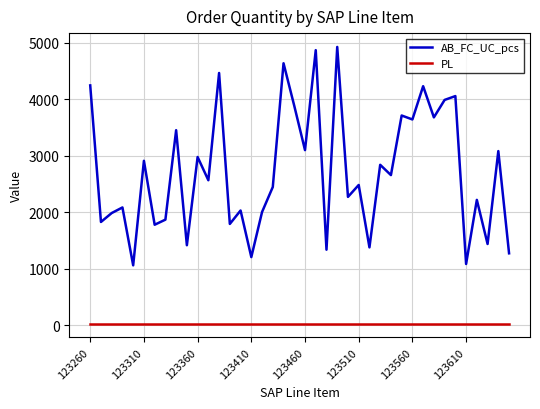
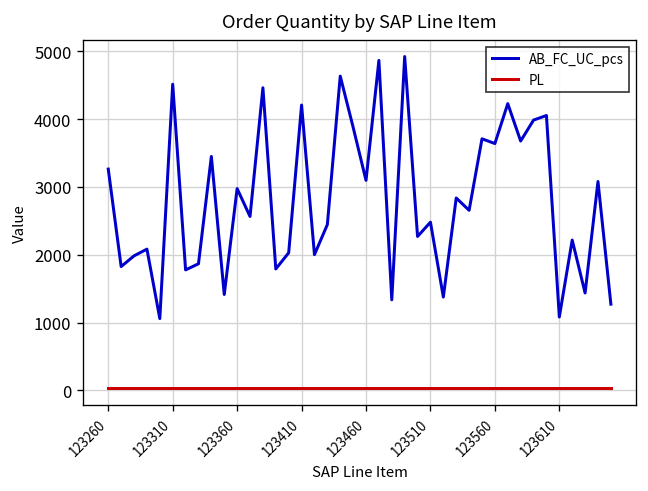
  {
    "AB_FC_UC_pcs": {
-     "123260": 4200,
-     "123310": 2900,
+     "123260": 3300,
+     "123310": 4500,
      "123360": 3000,
-     "123410": 1200,
+     "123410": 4200,
      "123460": 3100,
      "123510": 2500,
      "123560": 3600,
      "123610": 1100
    },
    "PL": {
      "123260": 0,
      "123310": 0,
      "123360": 0,
      "123410": 0,
      "123460": 0,
      "123510": 0,
      "123560": 0,
      "123610": 0
    }
  }
